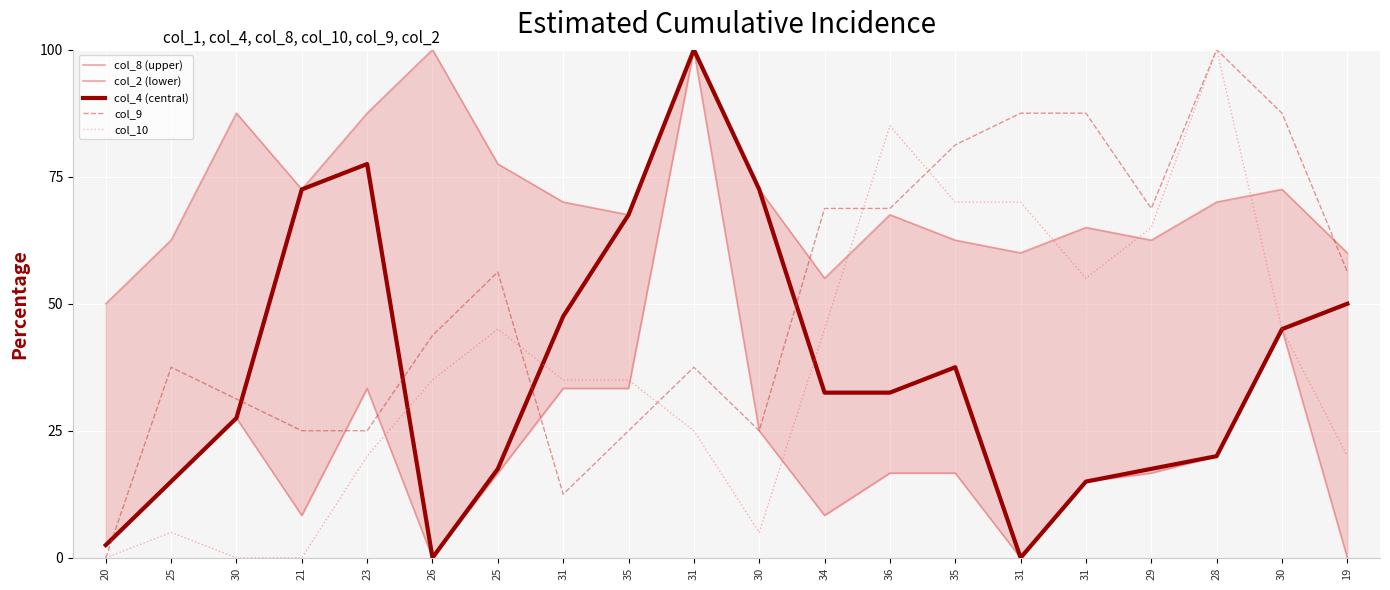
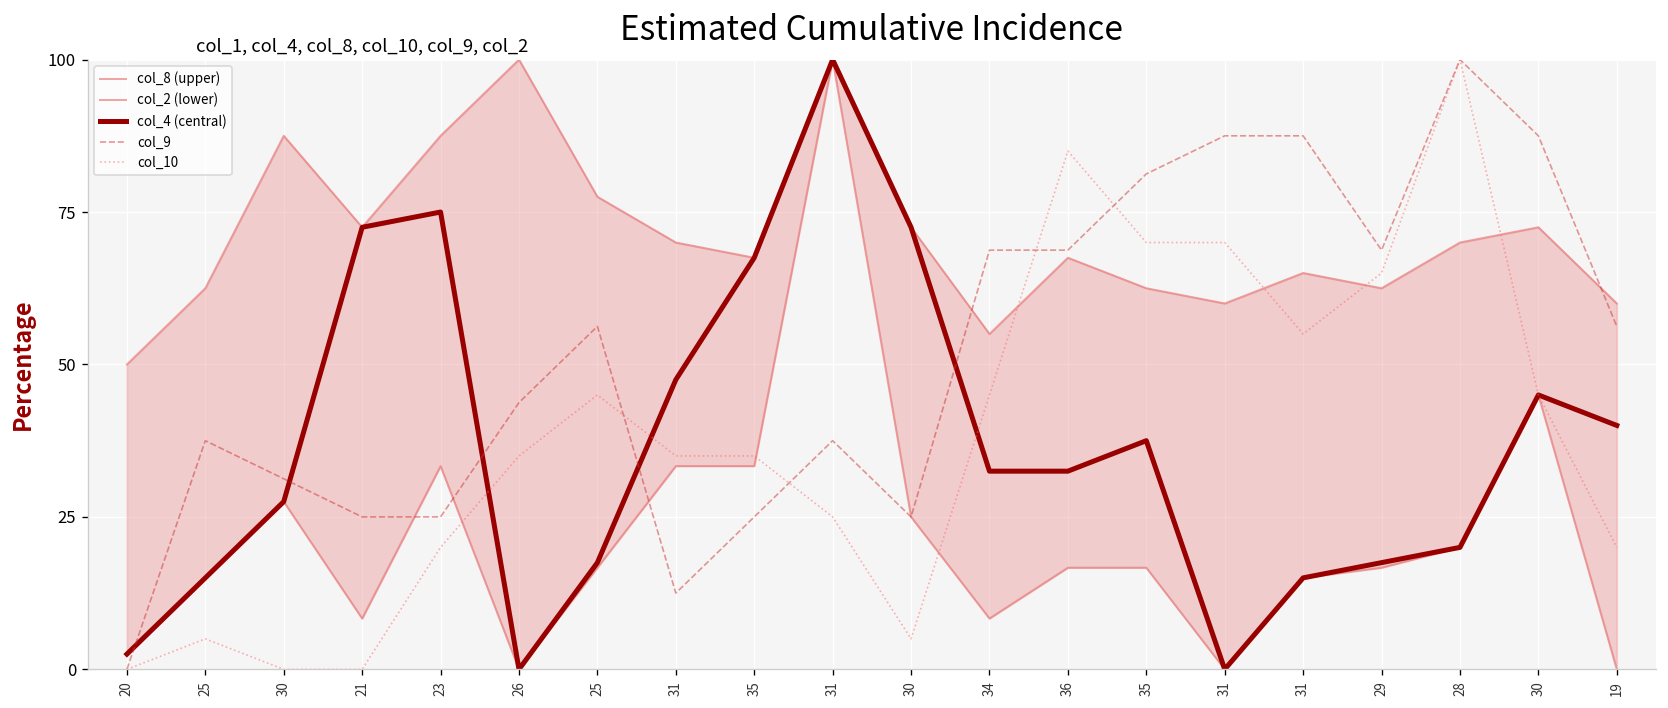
  {
    "col_4 (central)": {
-     "23": 78,
+     "23": 75,
      "34": 33,
      "36": 33,
      "29": 18,
-     "19": 50
+     "19": 40
    }
  }
